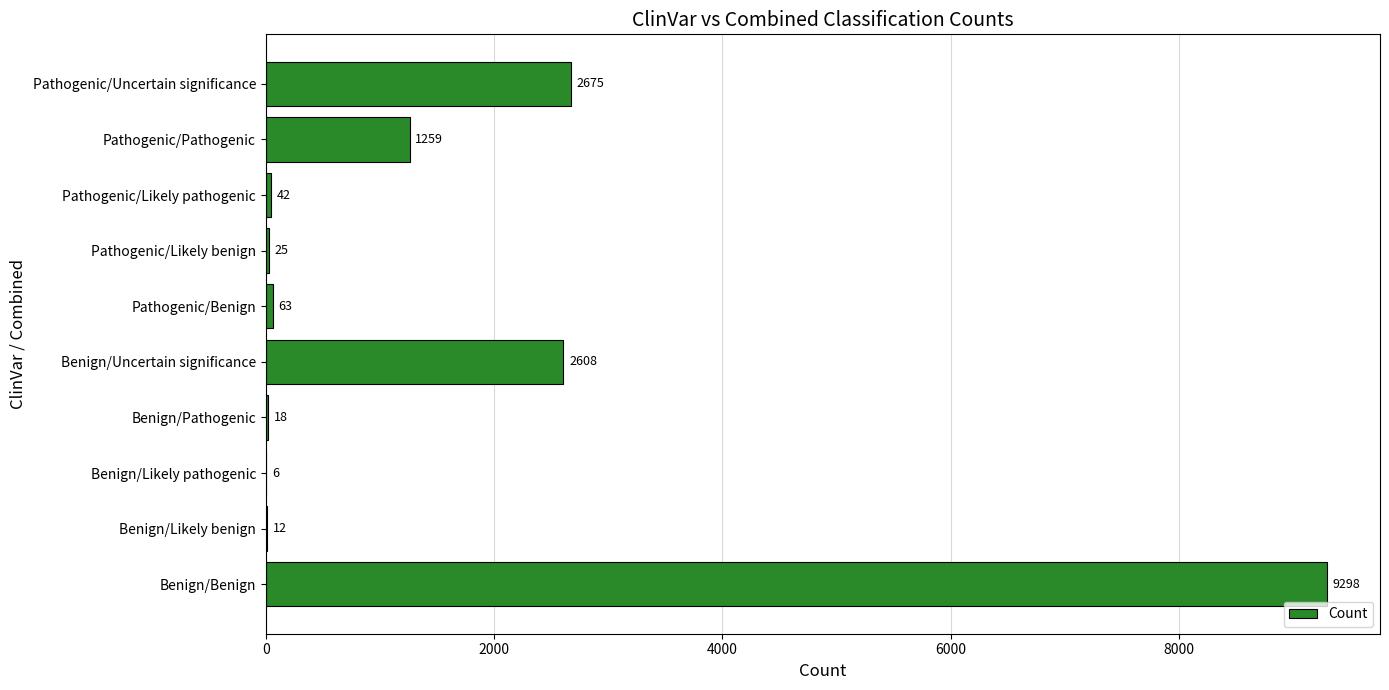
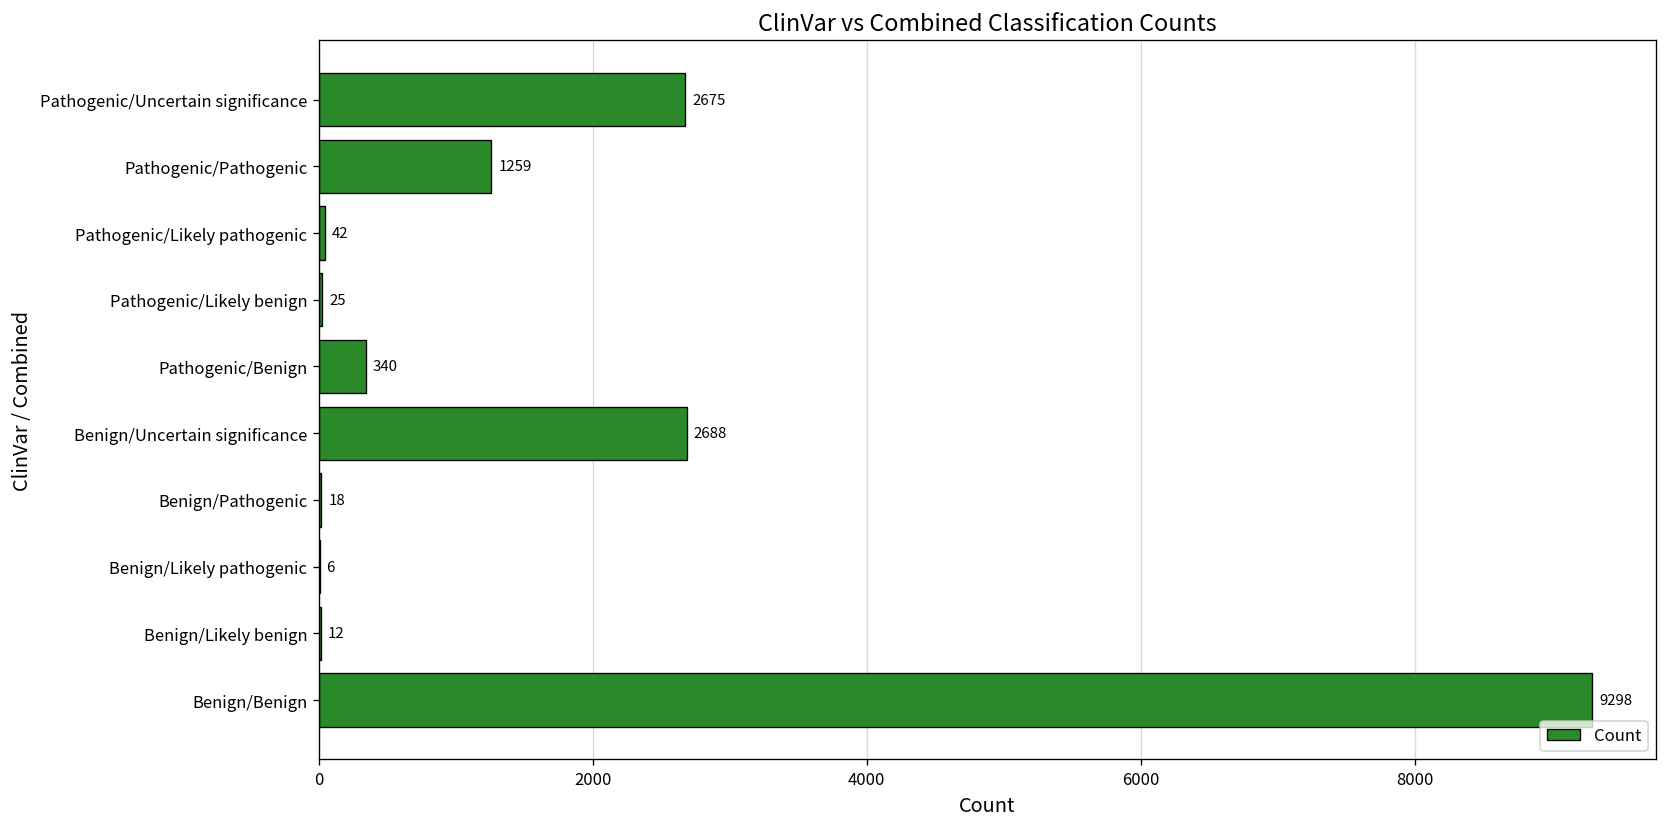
  {
    "Pathogenic/Uncertain significance": 2675,
    "Pathogenic/Likely pathogenic": 42,
    "Pathogenic/Likely benign": 25,
-   "Pathogenic/Benign": 63,
-   "Benign/Uncertain significance": 2608,
+   "Pathogenic/Benign": 340,
+   "Benign/Uncertain significance": 2688,
    "Benign/Pathogenic": 18,
    "Benign/Likely pathogenic": 6,
    "Benign/Likely benign": 12,
    "Benign/Benign": 9298
  }
